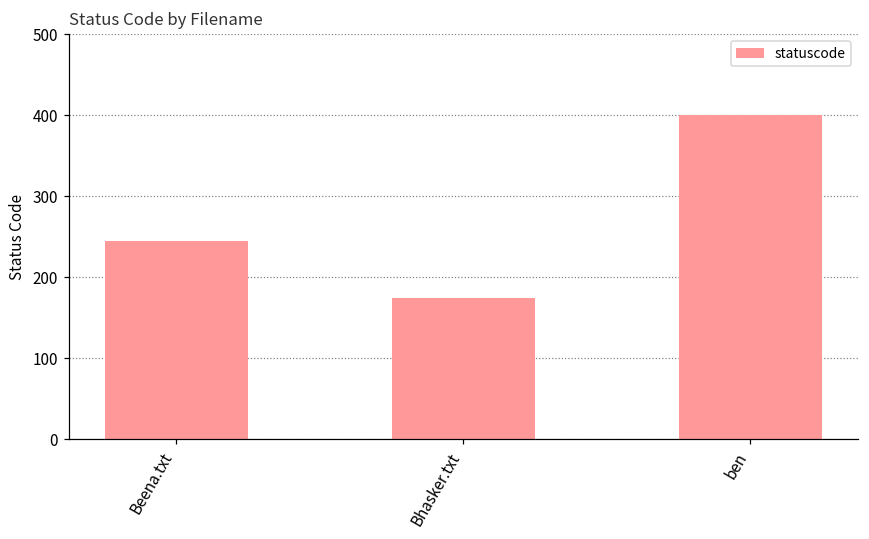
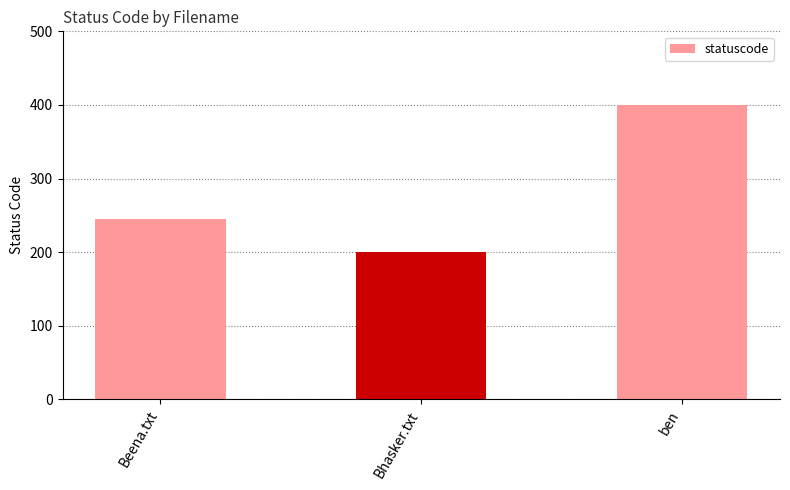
  {
    "Beena.txt": 250,
-   "Bhasker.txt": 180,
+   "Bhasker.txt": 200,
    "ben": 400
  }
